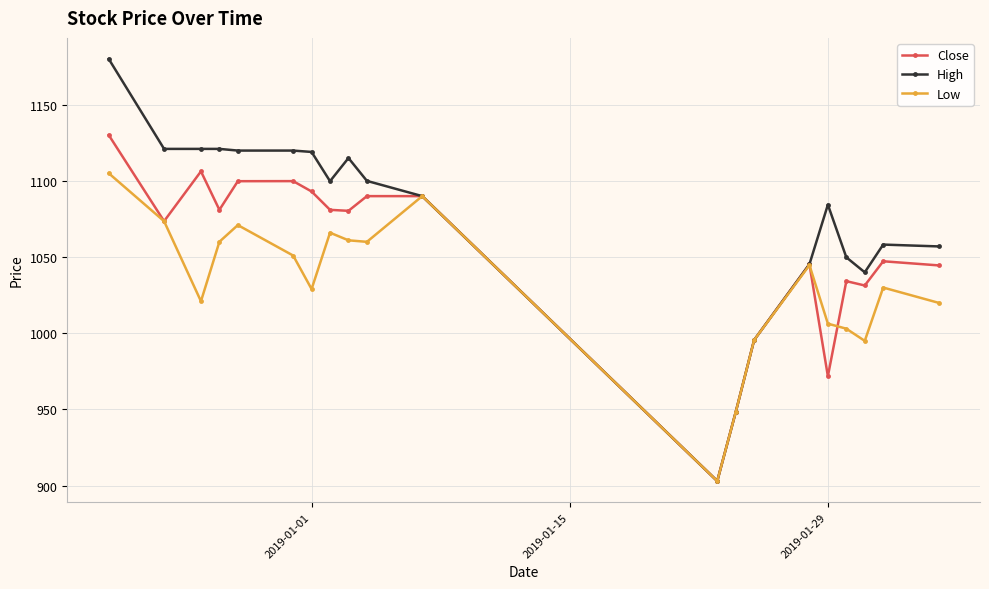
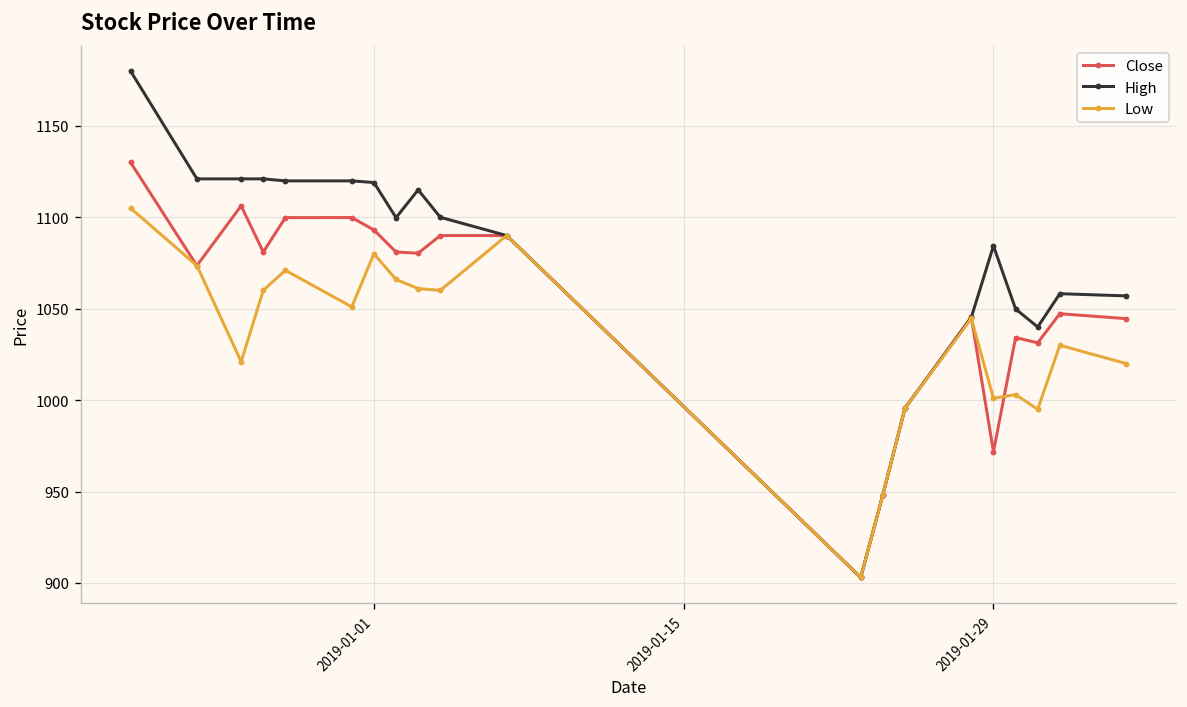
  {
    "Close": {
      "2019-01-01": 1093,
      "2019-01-29": 972
    },
    "High": {
      "2019-01-01": 1119,
      "2019-01-29": 1084
    },
    "Low": {
-     "2019-01-01": 1029,
-     "2019-01-29": 1006
+     "2019-01-01": 1080,
+     "2019-01-29": 1001
    }
  }
